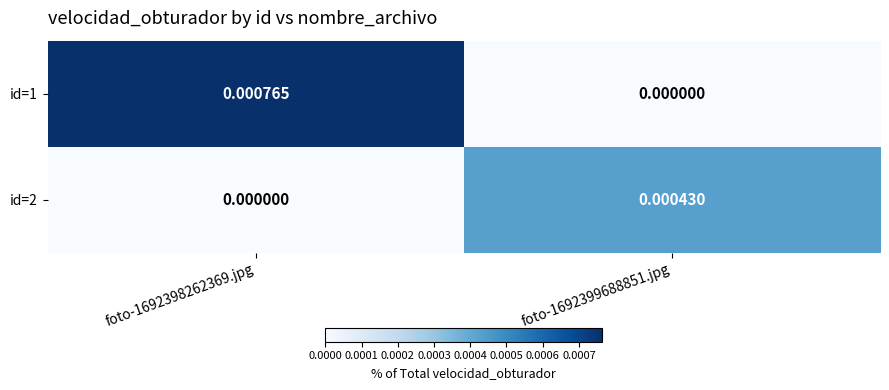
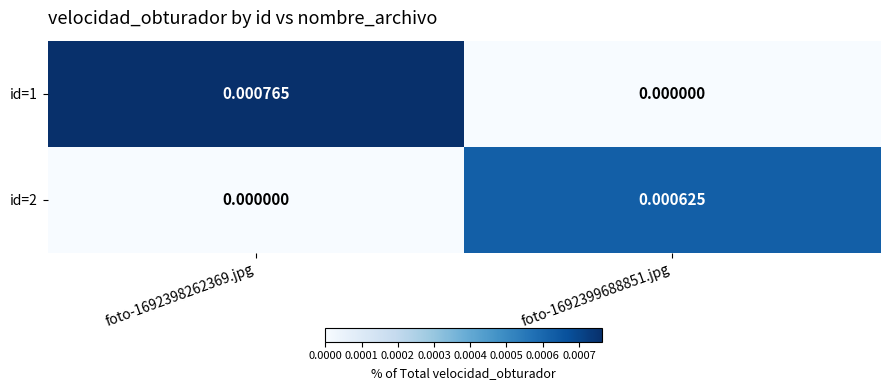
  {
    "id=1": {
      "foto-1692398262369.jpg": 0.000765,
      "foto-1692399688851.jpg": 0.000000
    },
    "id=2": {
      "foto-1692398262369.jpg": 0.000000,
-     "foto-1692399688851.jpg": 0.000430
+     "foto-1692399688851.jpg": 0.000625
    }
  }
